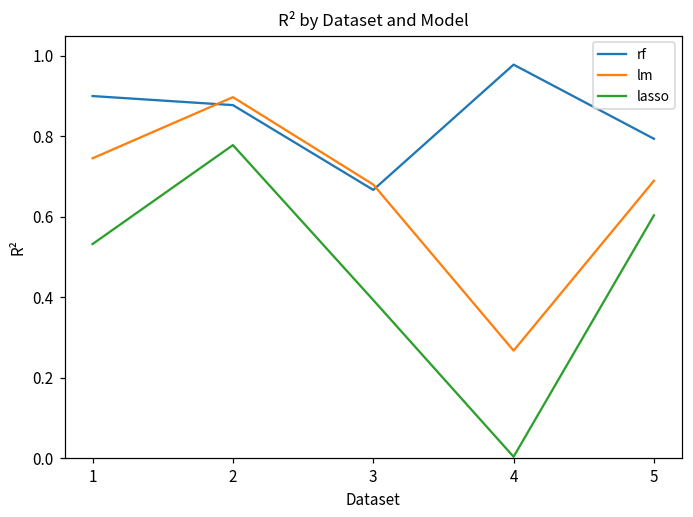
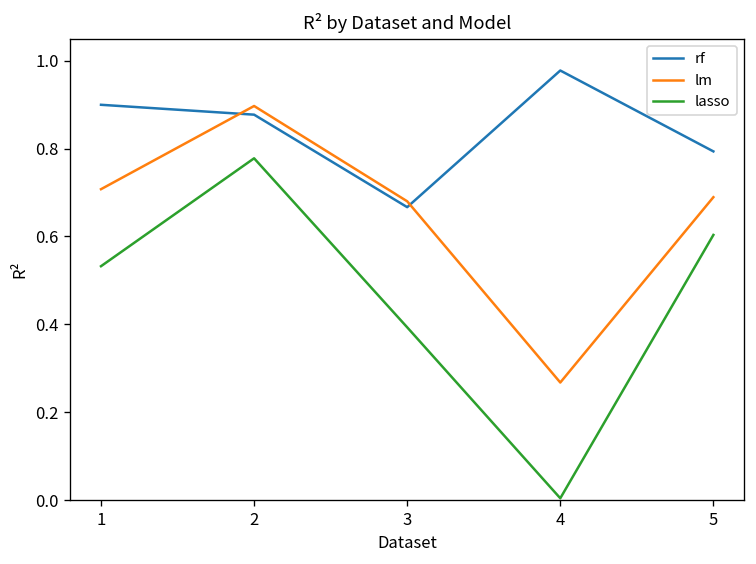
  {
    "rf": {
      "1": 0.90,
      "2": 0.88,
      "3": 0.67,
      "4": 0.98,
      "5": 0.79
    },
    "lm": {
-     "1": 0.75,
+     "1": 0.71,
      "2": 0.90,
      "3": 0.68,
      "4": 0.27,
      "5": 0.69
    },
    "lasso": {
      "1": 0.53,
      "2": 0.78,
      "3": 0.39,
      "4": 0.00,
      "5": 0.60
    }
  }
